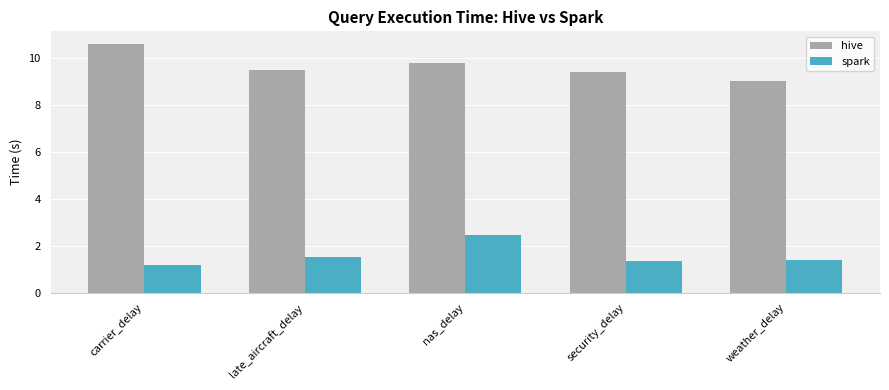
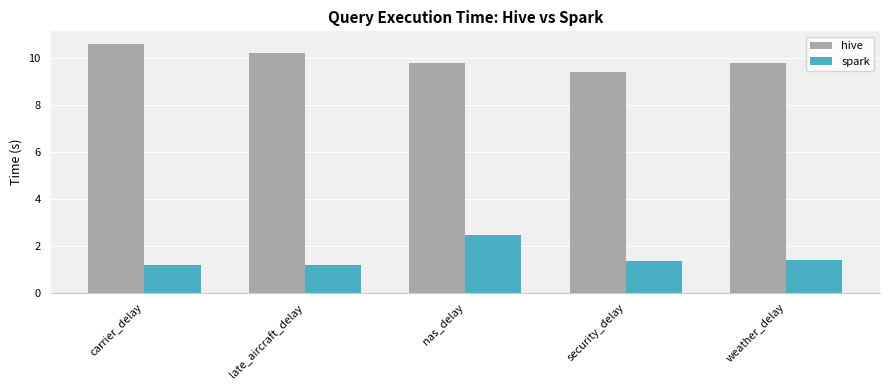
  {
    "hive": {
      "carrier_delay": 10.6,
-     "late_aircraft_delay": 9.5,
+     "late_aircraft_delay": 10.2,
      "nas_delay": 9.8,
      "security_delay": 9.4,
-     "weather_delay": 9.0
+     "weather_delay": 9.8
    },
    "spark": {
      "carrier_delay": 1.2,
-     "late_aircraft_delay": 1.5,
+     "late_aircraft_delay": 1.2,
      "nas_delay": 2.5,
      "security_delay": 1.3,
      "weather_delay": 1.4
    }
  }
